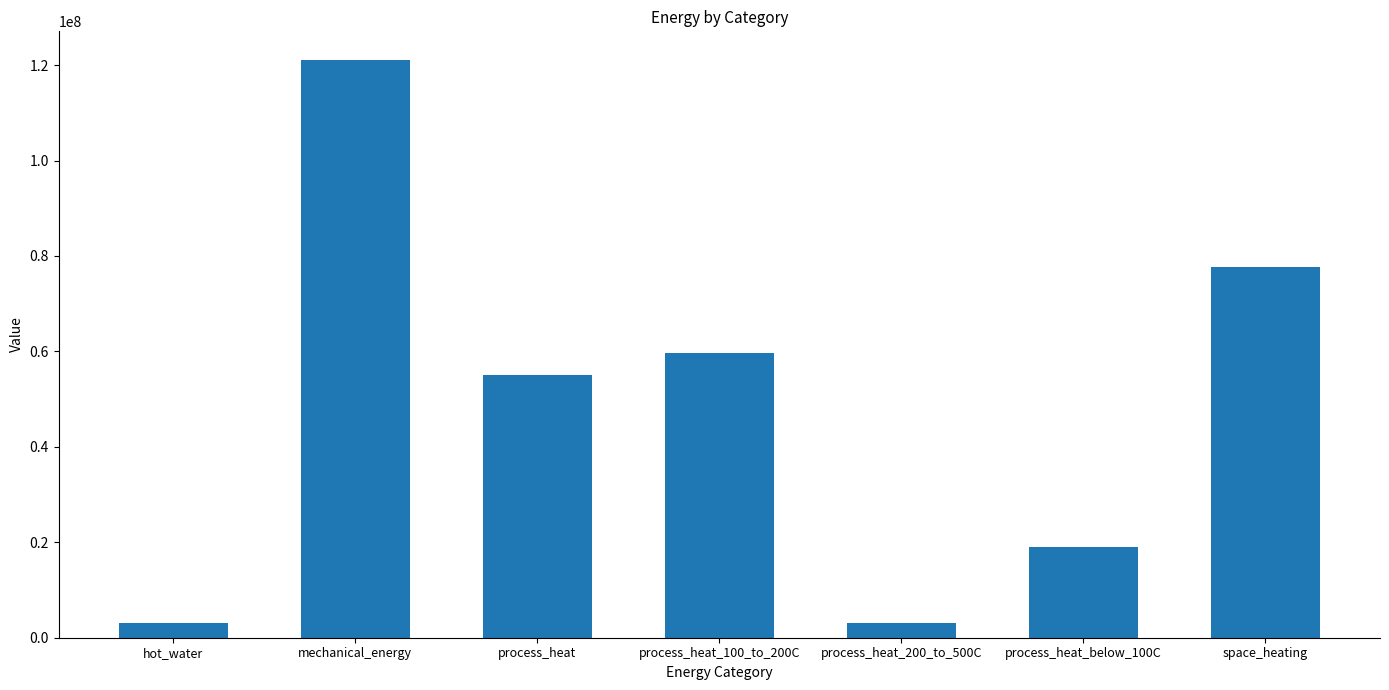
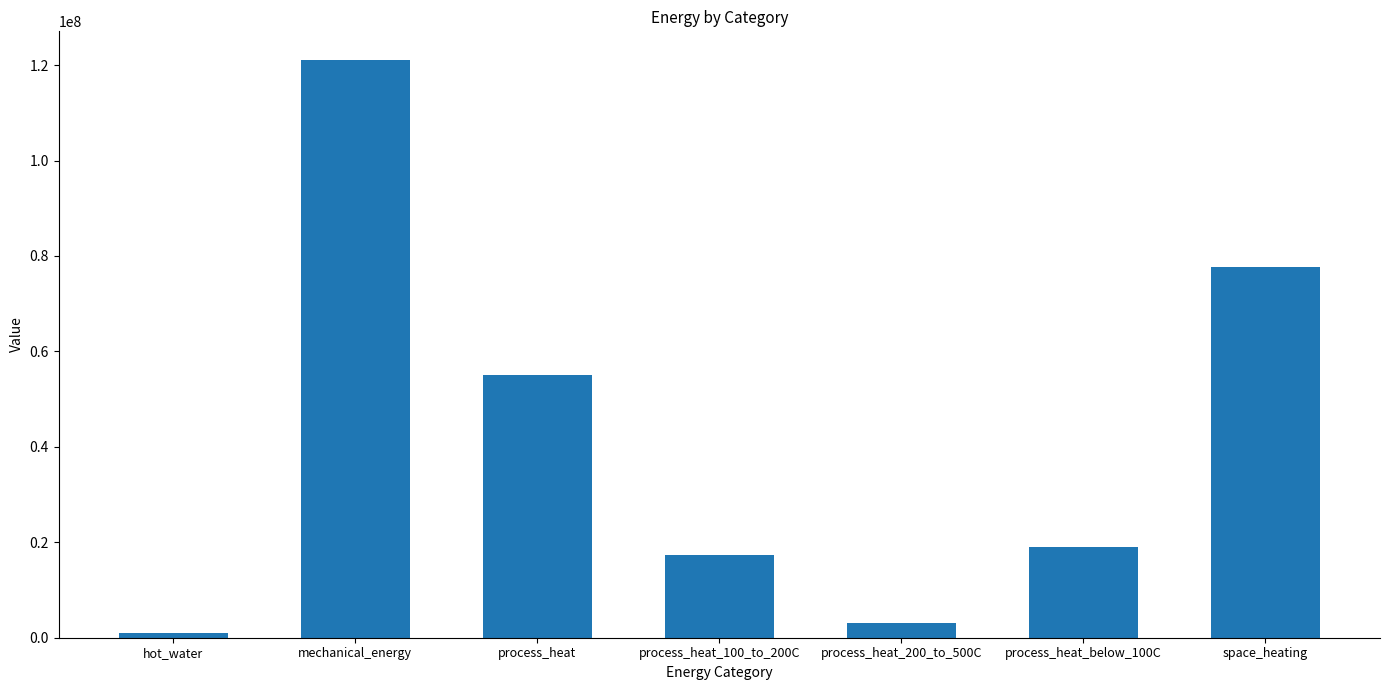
  {
-   "hot_water": 3000000,
+   "hot_water": 1000000,
    "mechanical_energy": 121000000,
    "process_heat": 55000000,
-   "process_heat_100_to_200C": 60000000,
+   "process_heat_100_to_200C": 17000000,
    "process_heat_200_to_500C": 3000000,
    "process_heat_below_100C": 19000000,
    "space_heating": 78000000
  }
